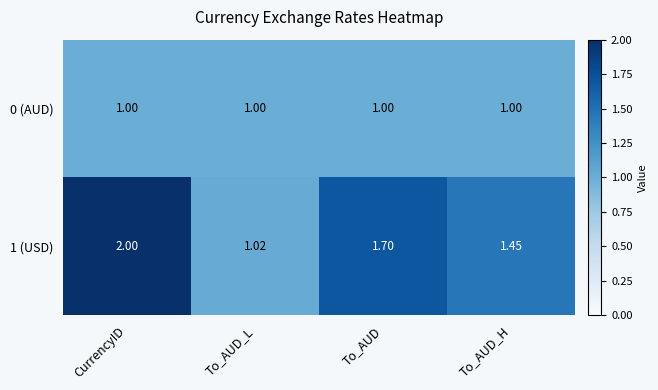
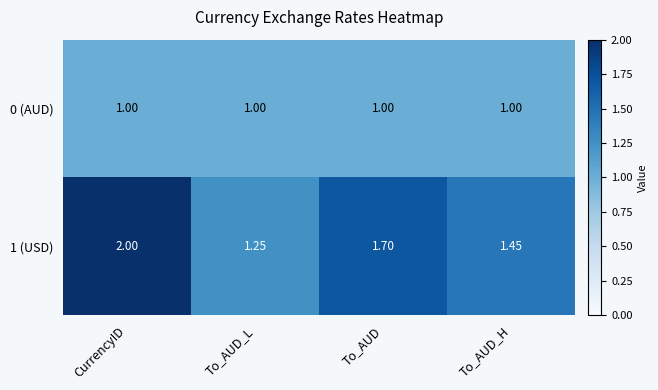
  {
    "0 (AUD)": {
      "CurrencyID": 1.00,
      "To_AUD_L": 1.00,
      "To_AUD": 1.00,
      "To_AUD_H": 1.00
    },
    "1 (USD)": {
      "CurrencyID": 2.00,
-     "To_AUD_L": 1.02,
+     "To_AUD_L": 1.25,
      "To_AUD": 1.70,
      "To_AUD_H": 1.45
    }
  }
